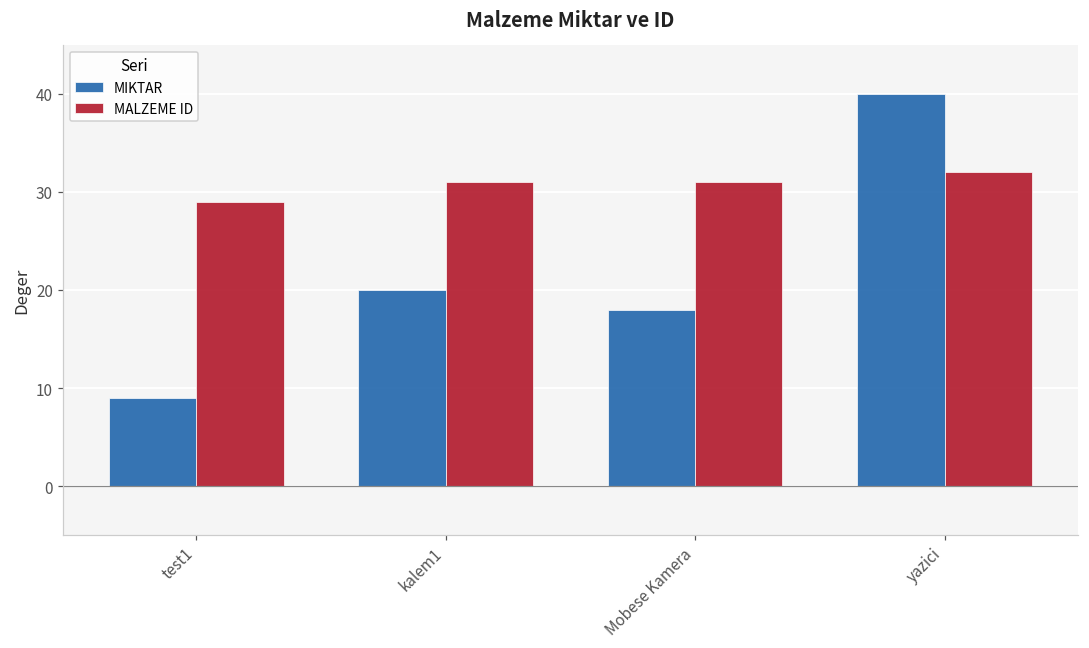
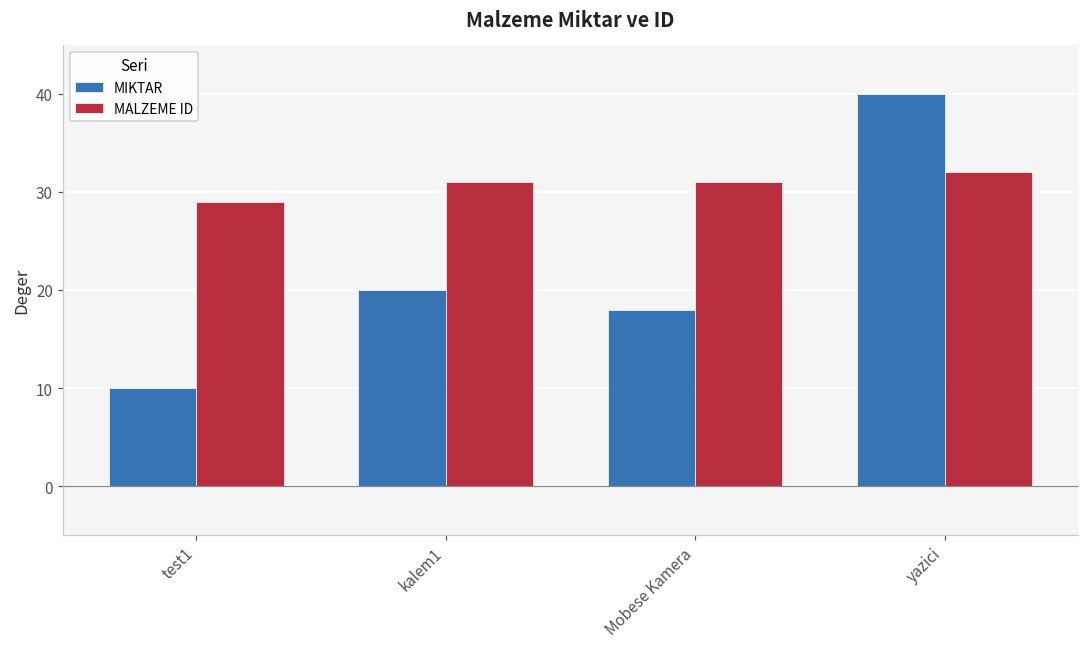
  {
    "MIKTAR": {
-     "test1": 9,
+     "test1": 10,
      "kalem1": 20,
      "Mobese Kamera": 18,
      "yazici": 40
    },
    "MALZEME ID": {
      "test1": 29,
      "kalem1": 31,
      "Mobese Kamera": 31,
      "yazici": 32
    }
  }
